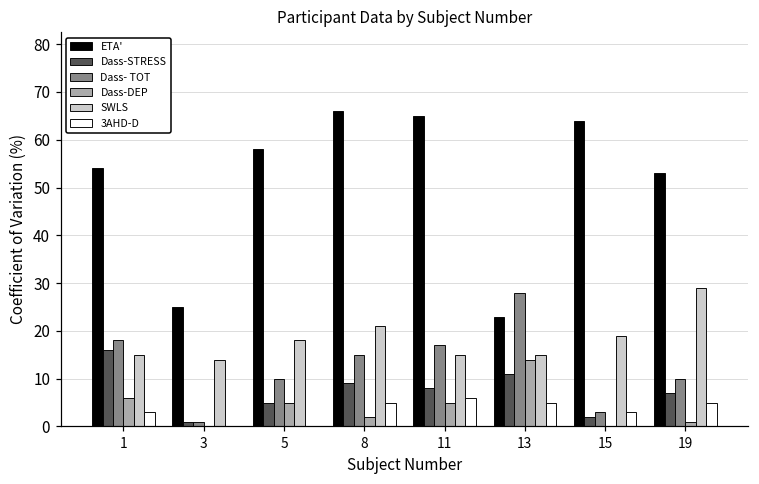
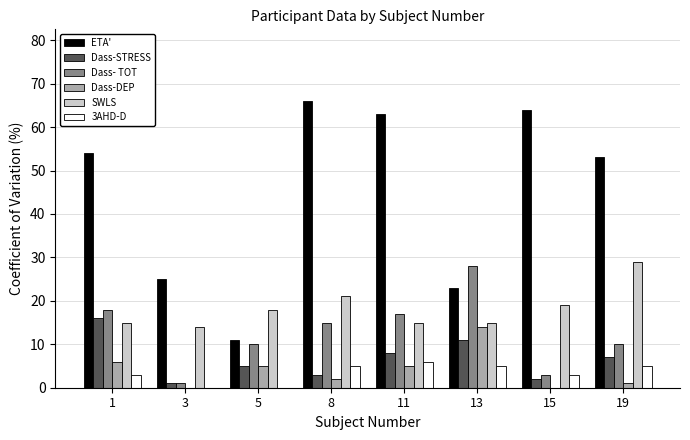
  {
    "ETA'": {
      "1": 54,
      "3": 25,
-     "5": 58,
+     "5": 11,
      "8": 66,
-     "11": 65,
+     "11": 63,
      "13": 23,
      "15": 64,
      "19": 53
    },
    "Dass-STRESS": {
      "1": 16,
      "3": 1,
      "5": 5,
-     "8": 9,
+     "8": 3,
      "11": 8,
      "13": 11,
      "15": 2,
      "19": 7
    },
    "3AHD-D": {
      "1": 3,
      "3": 0,
      "5": 0,
      "8": 5,
      "11": 6,
      "13": 5,
      "15": 3,
      "19": 5
    }
  }
